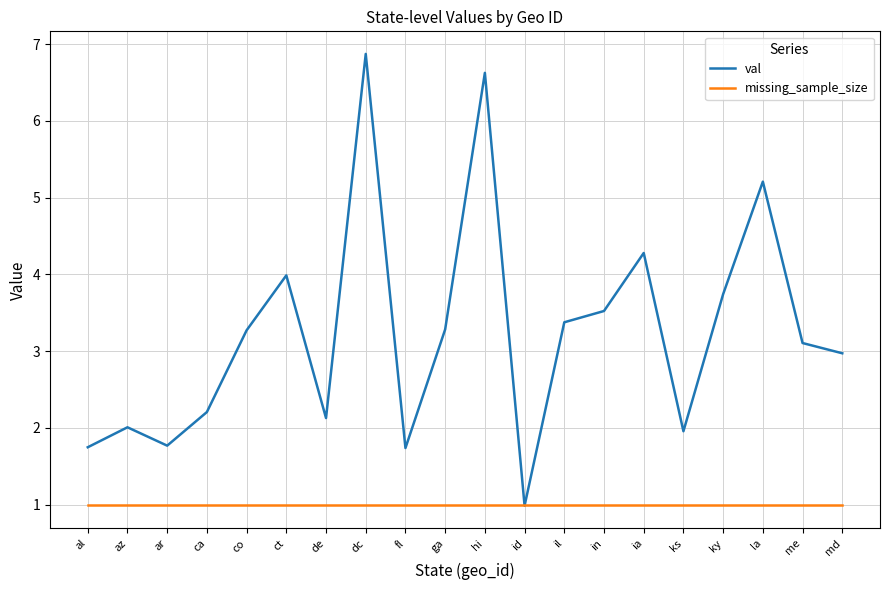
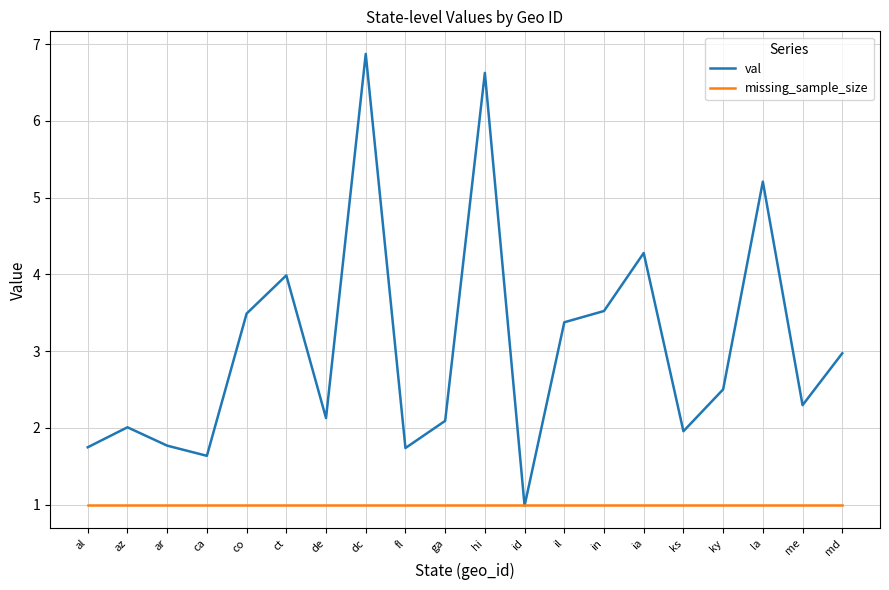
  {
    "val": {
      "al": 1.7,
      "az": 2.0,
      "ar": 1.8,
-     "ca": 2.2,
-     "co": 3.3,
+     "ca": 1.6,
+     "co": 3.5,
      "ct": 4.0,
      "de": 2.1,
      "dc": 6.9,
      "fl": 1.7,
-     "ga": 3.3,
+     "ga": 2.1,
      "hi": 6.6,
      "il": 3.4,
      "in": 3.5,
      "ia": 4.3,
      "ks": 2.0,
-     "ky": 3.7,
+     "ky": 2.5,
      "la": 5.2,
-     "me": 3.1,
+     "me": 2.3,
      "md": 3.0
    },
    "missing_sample_size": {
      "al": 1.0,
      "az": 1.0,
      "ar": 1.0,
      "ca": 1.0,
      "co": 1.0,
      "ct": 1.0,
      "de": 1.0,
      "dc": 1.0,
      "fl": 1.0,
      "ga": 1.0,
      "hi": 1.0,
      "il": 1.0,
      "in": 1.0,
      "ia": 1.0,
      "ks": 1.0,
      "ky": 1.0,
      "la": 1.0,
      "me": 1.0,
      "md": 1.0
    }
  }
